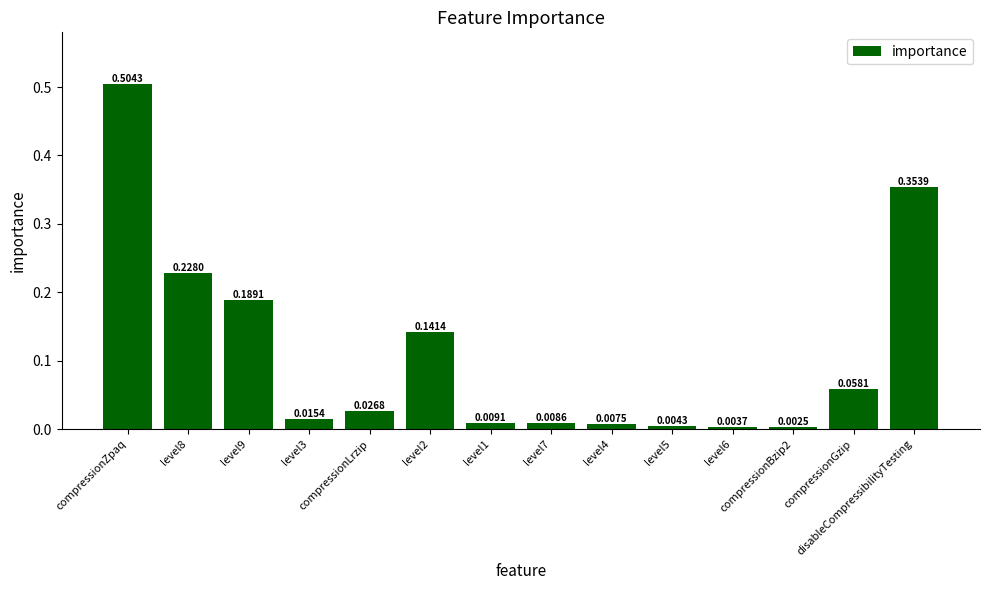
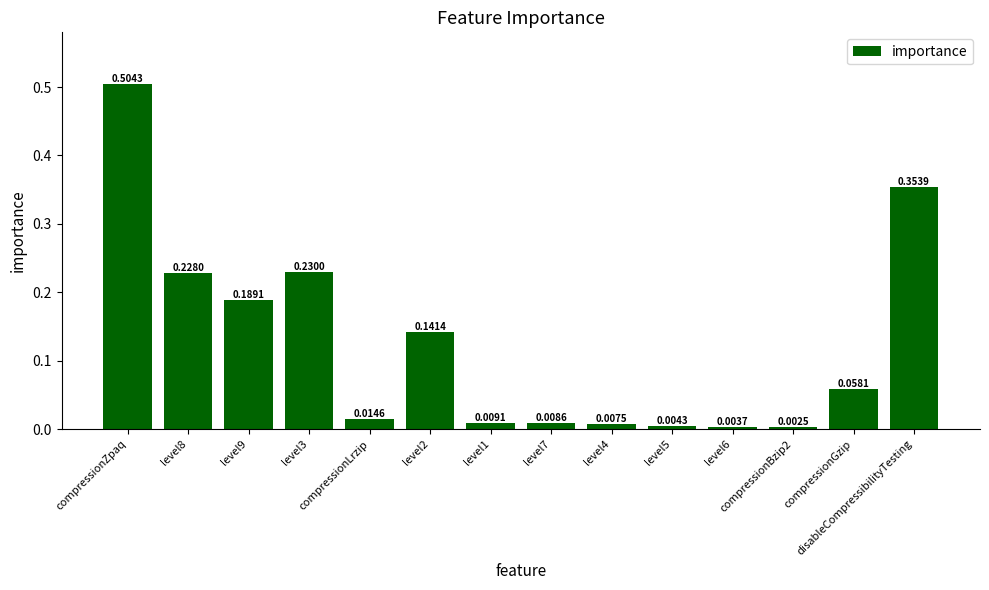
  {
    "compressionZpaq": 0.5043,
    "level8": 0.2280,
    "level9": 0.1891,
-   "level3": 0.0154,
-   "compressionLrzip": 0.0268,
+   "level3": 0.2300,
+   "compressionLrzip": 0.0146,
    "level2": 0.1414,
    "level1": 0.0091,
    "level7": 0.0086,
    "level4": 0.0075,
    "level5": 0.0043,
    "level6": 0.0037,
    "compressionBzip2": 0.0025,
    "compressionGzip": 0.0581,
    "disableCompressibilityTesting": 0.3539
  }
